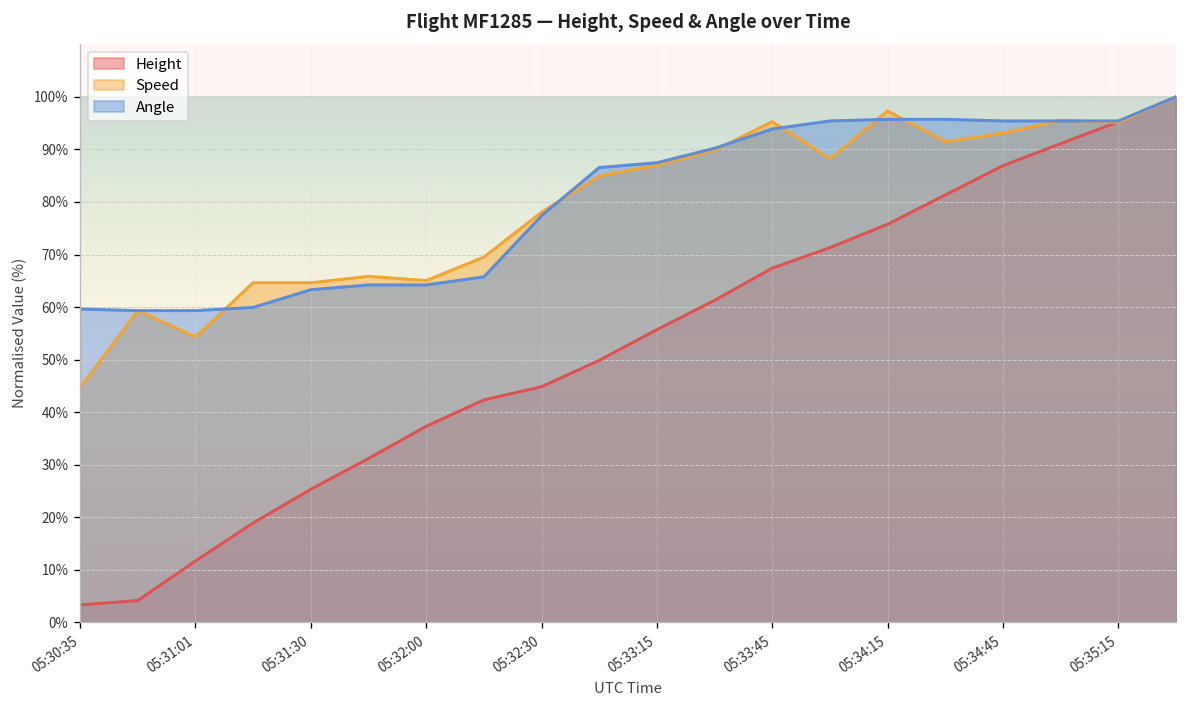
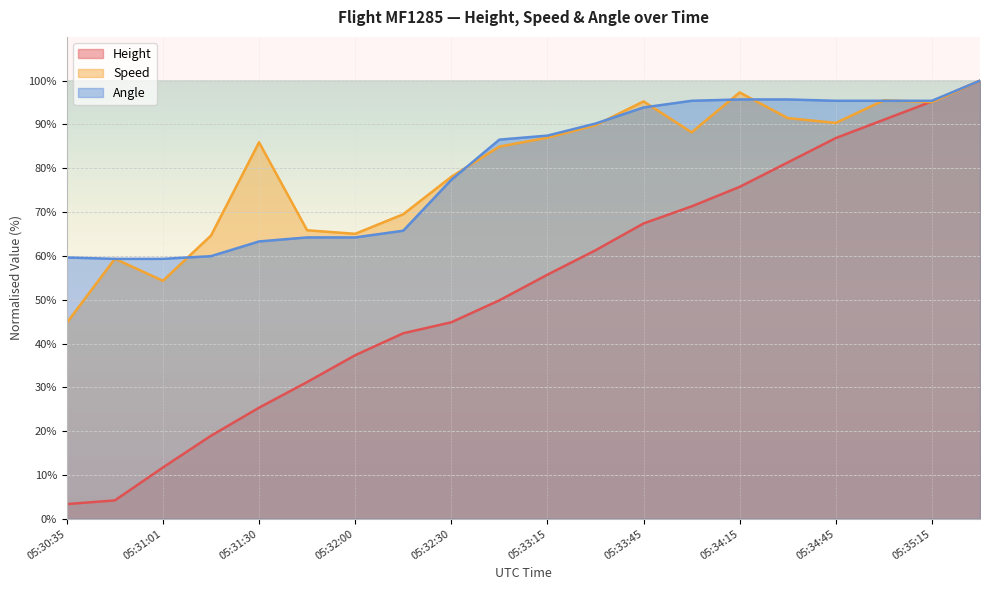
  {
    "Height": {
      "05:30:35": "3%",
      "05:31:01": "12%",
      "05:31:30": "25%",
      "05:32:00": "37%",
      "05:32:30": "45%",
      "05:33:15": "56%",
      "05:33:45": "67%",
      "05:34:15": "76%",
      "05:34:45": "87%"
    },
    "Speed": {
      "05:30:35": "45%",
      "05:31:01": "54%",
-     "05:31:30": "65%",
+     "05:31:30": "86%",
      "05:32:00": "65%",
      "05:32:30": "78%",
      "05:33:45": "95%",
      "05:34:15": "97%",
-     "05:34:45": "93%"
+     "05:34:45": "90%"
    },
    "Angle": {
      "05:30:35": "60%",
      "05:31:01": "59%",
      "05:31:30": "63%",
      "05:32:00": "64%",
      "05:32:30": "77%",
      "05:33:45": "94%",
      "05:34:15": "96%",
      "05:34:45": "95%"
    }
  }
